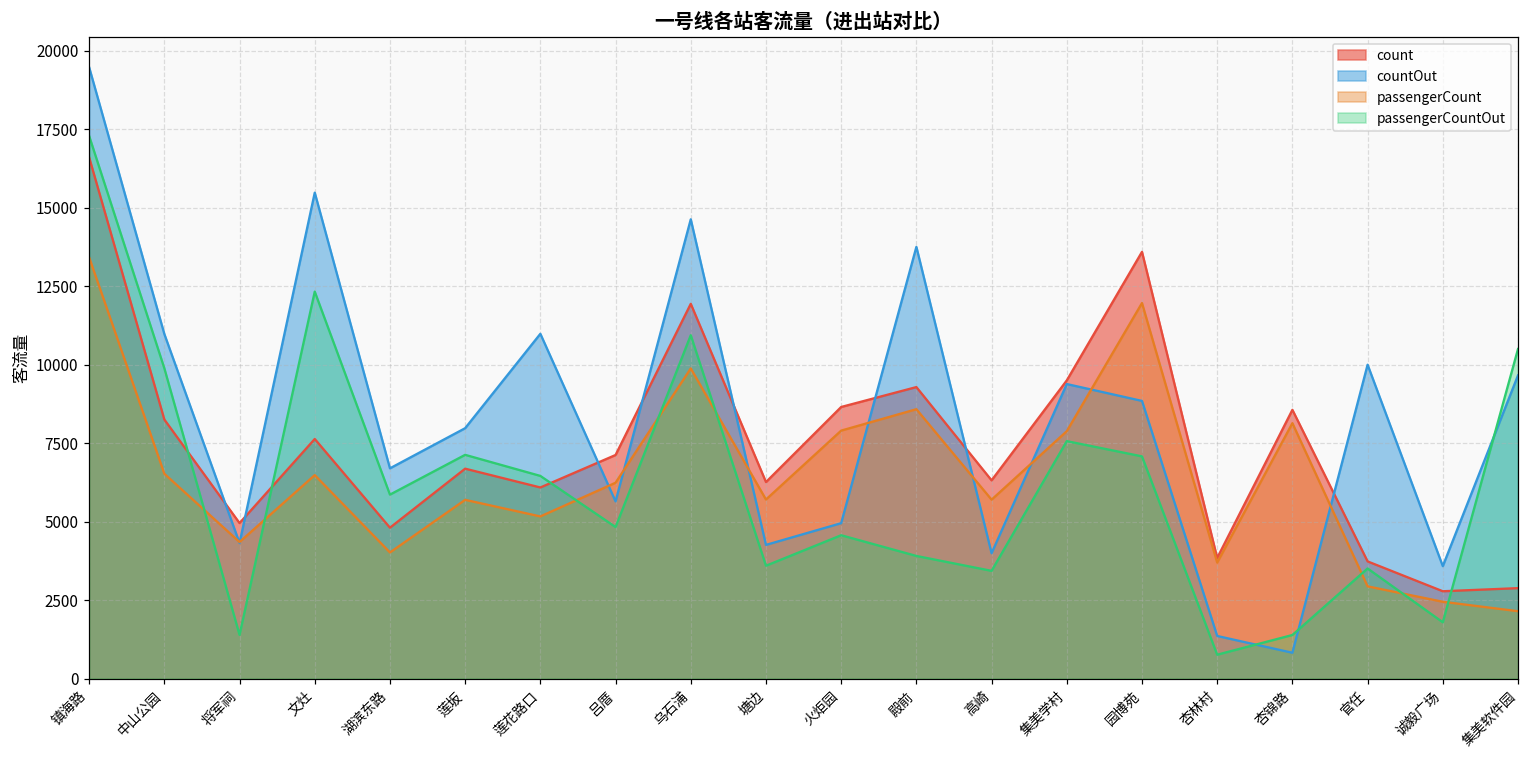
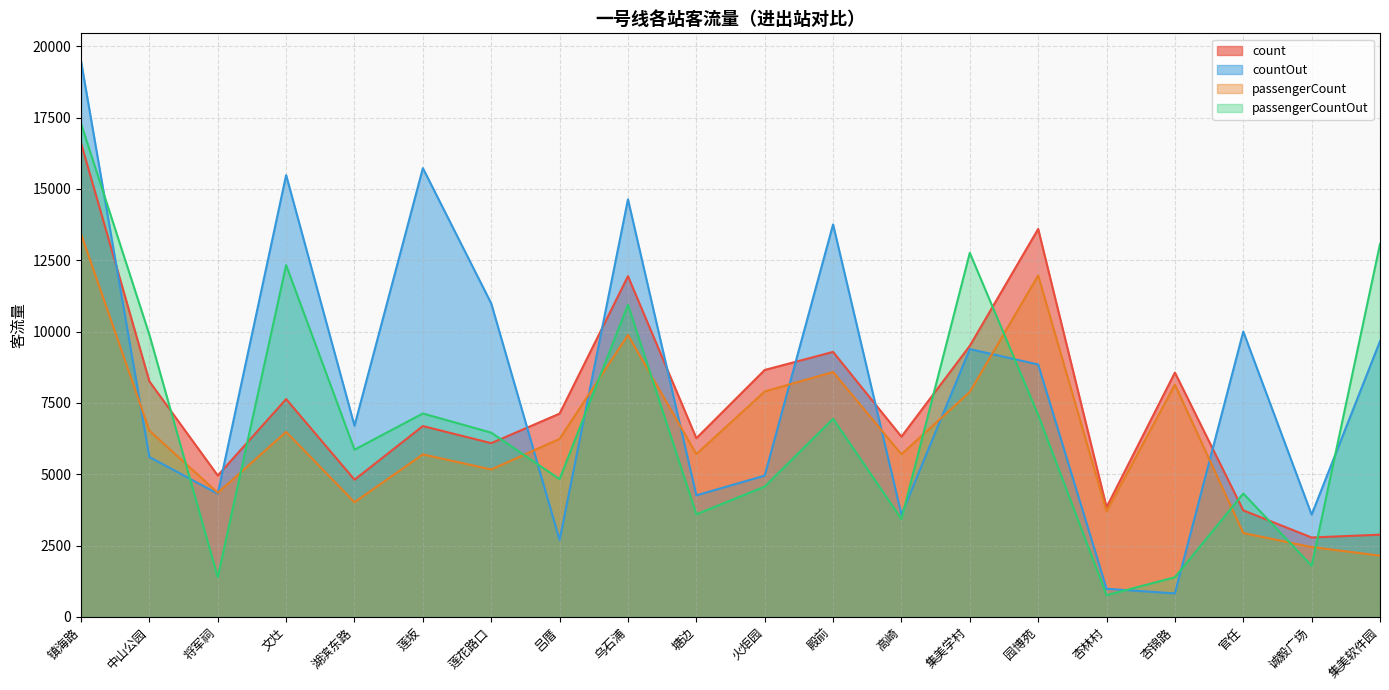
  {
    "countOut": {
      "镇海路": 19500,
-     "中山公园": 11000,
+     "中山公园": 5600,
      "文灶": 15500,
      "湖滨东路": 6700,
-     "莲坂": 8000,
+     "莲坂": 15700,
      "莲花路口": 11000,
-     "吕厝": 5600,
+     "吕厝": 2700,
      "乌石浦": 14600,
      "塘边": 4300,
      "火炬园": 5000,
      "殿前": 13800,
-     "高崎": 4000,
+     "高崎": 3600,
      "集美学村": 9400,
      "园博苑": 8800,
-     "杏林村": 1400,
+     "杏林村": 1000,
      "杏锦路": 800,
      "官任": 10000,
      "诚毅广场": 3600,
      "集美软件园": 9700
    },
    "passengerCountOut": {
      "镇海路": 17300,
      "中山公园": 9900,
      "将军祠": 1400,
      "文灶": 12300,
      "湖滨东路": 5900,
      "莲坂": 7100,
      "莲花路口": 6500,
      "吕厝": 4800,
      "乌石浦": 10900,
      "塘边": 3600,
      "火炬园": 4600,
-     "殿前": 3900,
+     "殿前": 6900,
      "高崎": 3400,
-     "集美学村": 7600,
+     "集美学村": 12800,
      "园博苑": 7100,
      "杏林村": 800,
      "杏锦路": 1400,
-     "官任": 3500,
+     "官任": 4300,
      "诚毅广场": 1800,
-     "集美软件园": 10500
+     "集美软件园": 13100
    }
  }
